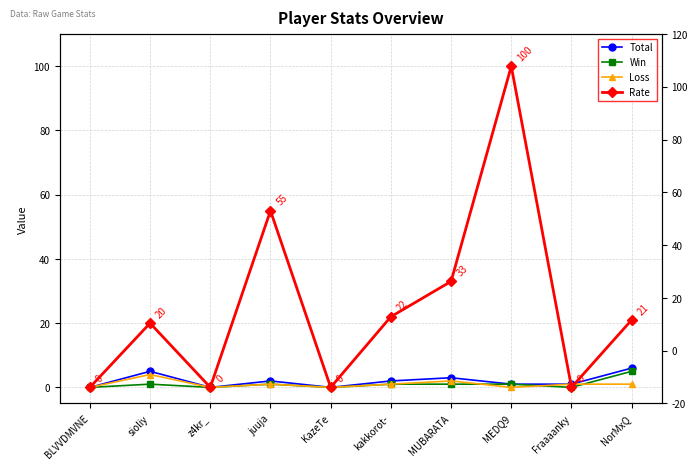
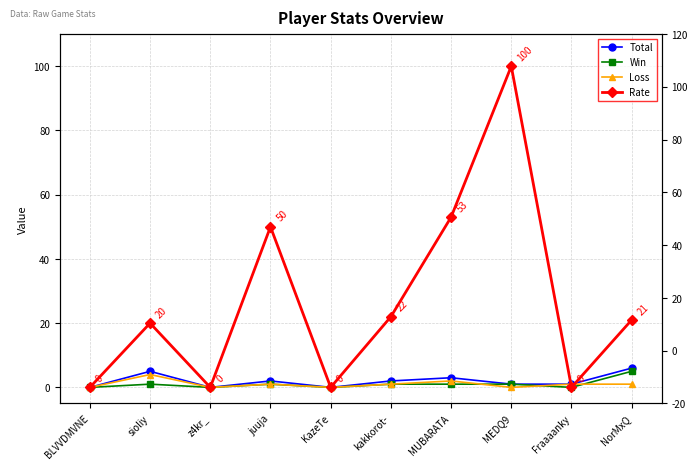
  {
    "Rate": {
      "sioliy": 20,
-     "juuja": 55,
+     "juuja": 50,
      "kakkorot-": 22,
-     "MUBARATA": 33,
+     "MUBARATA": 53,
      "MEDQ9": 100,
      "NorMxQ": 21
    }
  }
